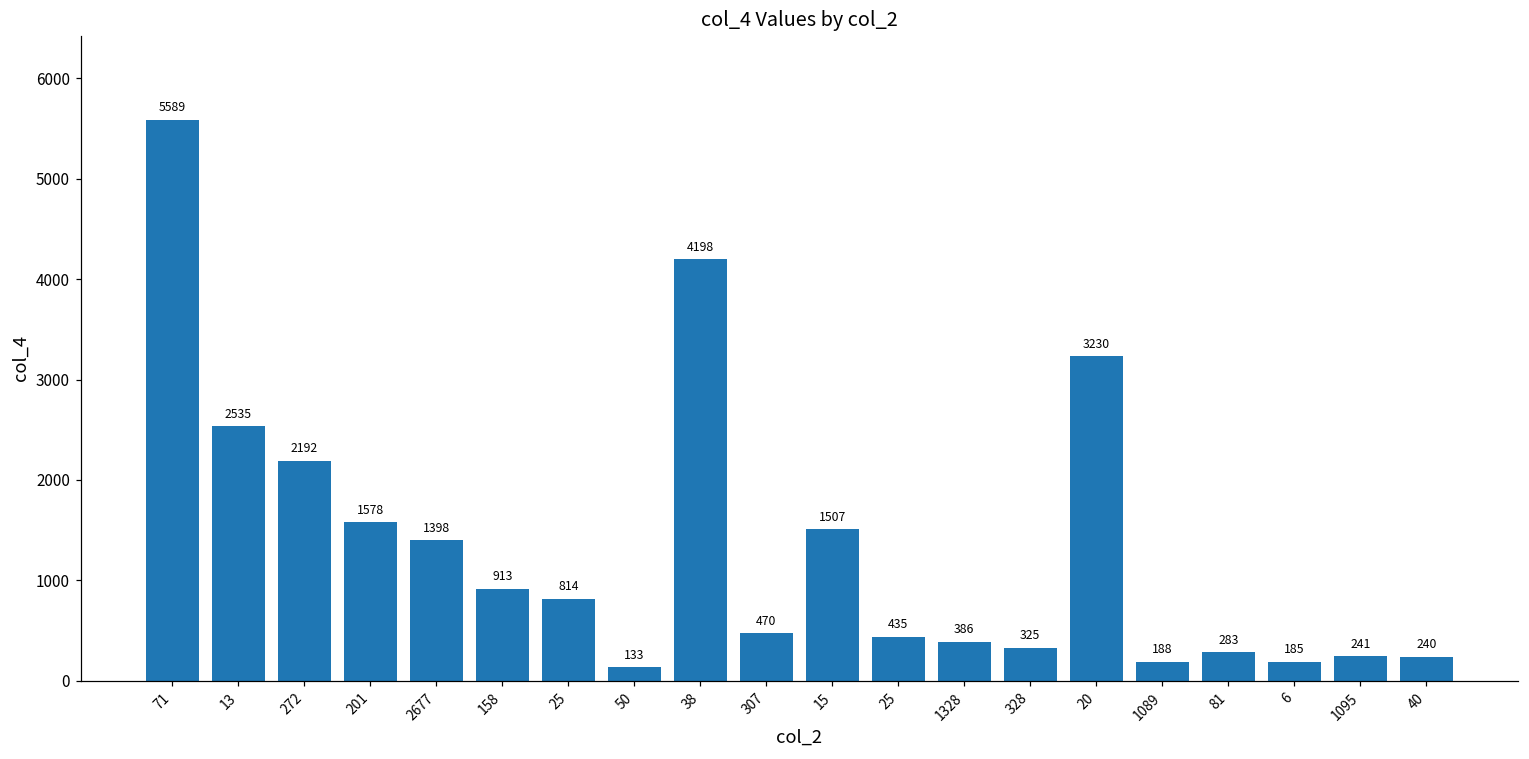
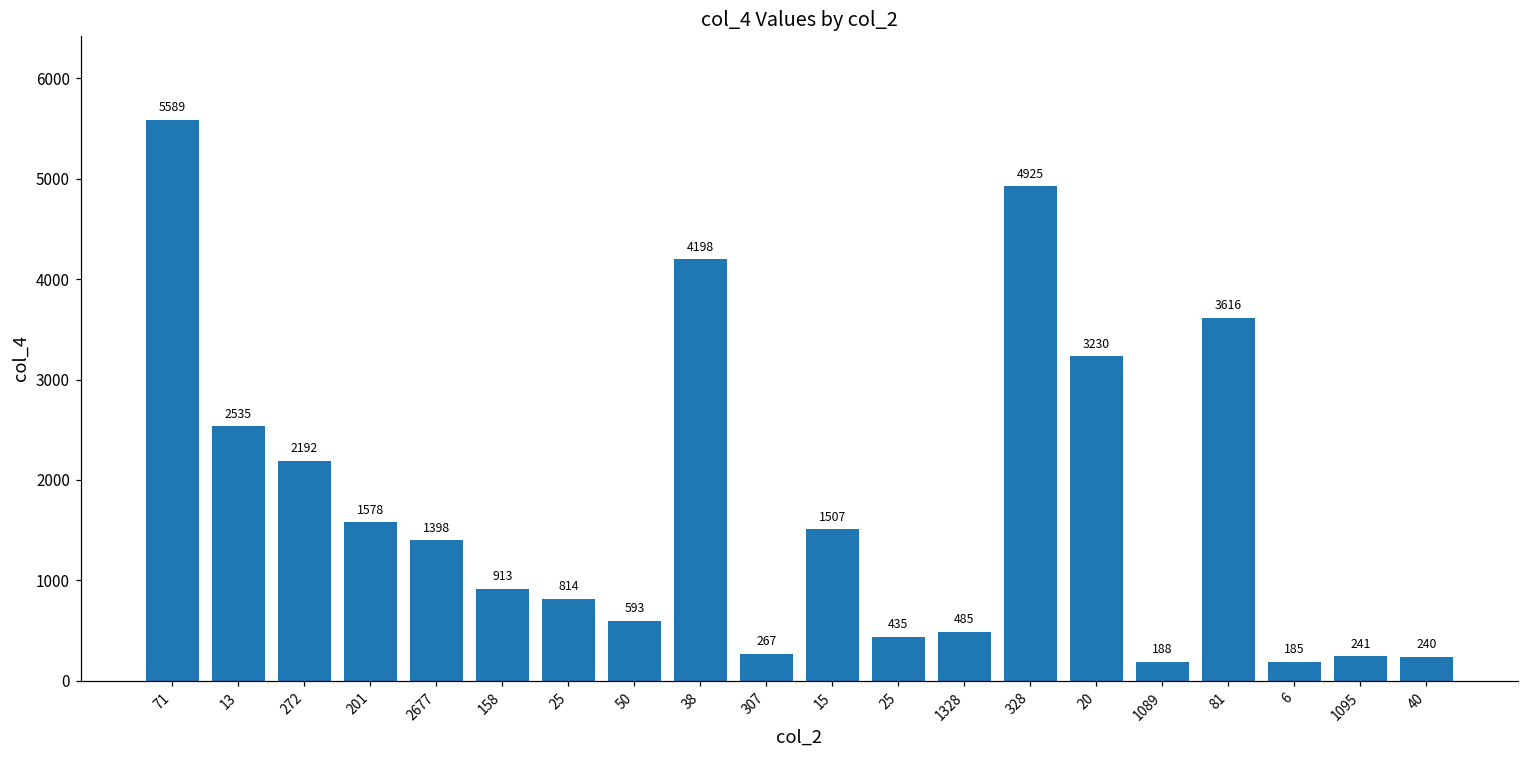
  {
    "71": 5589,
    "13": 2535,
    "272": 2192,
    "201": 1578,
    "2677": 1398,
    "158": 913,
-   "50": 133,
+   "50": 593,
    "38": 4198,
-   "307": 470,
+   "307": 267,
    "15": 1507,
-   "1328": 386,
-   "328": 325,
+   "1328": 485,
+   "328": 4925,
    "20": 3230,
    "1089": 188,
-   "81": 283,
+   "81": 3616,
    "6": 185,
    "1095": 241,
    "40": 240
  }
